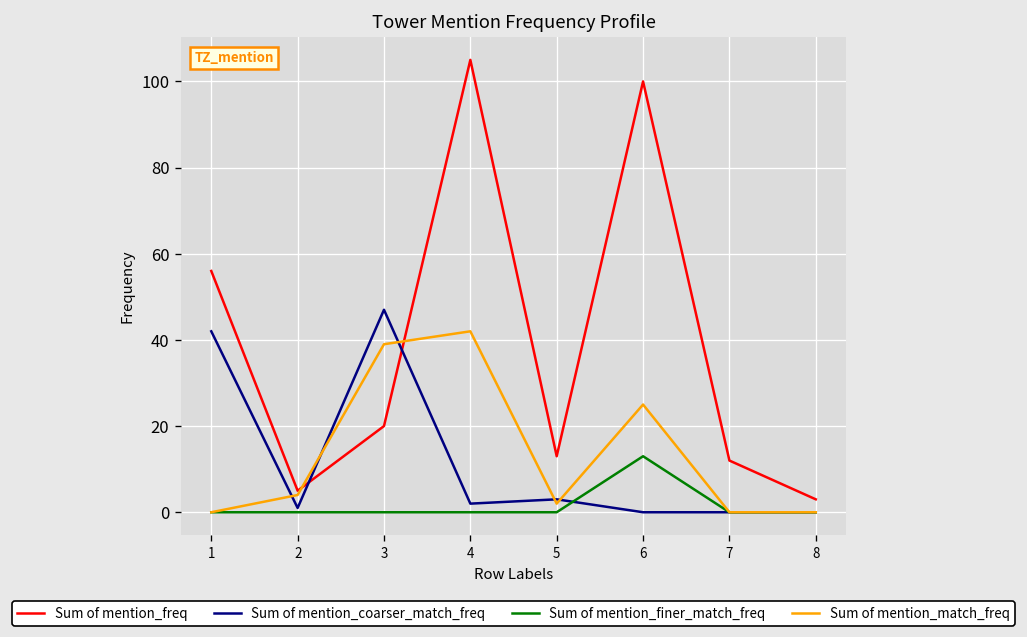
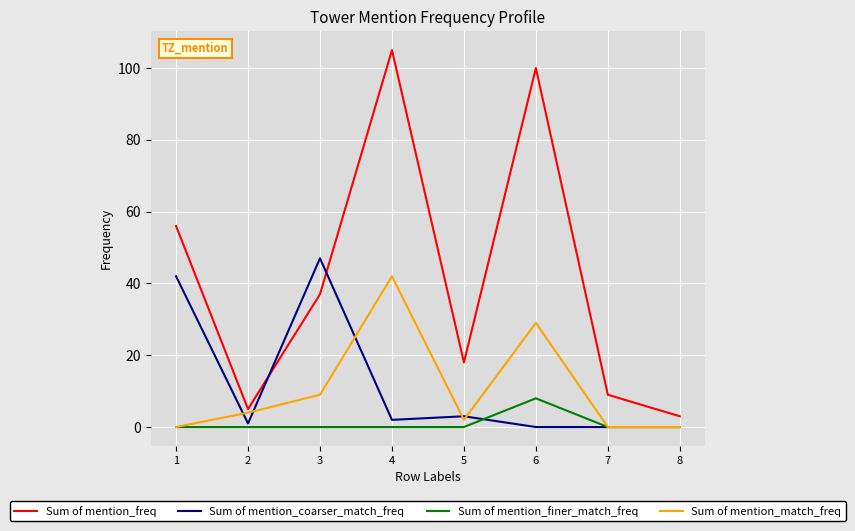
  {
    "Sum of mention_freq": {
      "1": 56,
      "2": 5,
-     "3": 20,
+     "3": 37,
      "4": 105,
-     "5": 13,
+     "5": 18,
      "6": 100,
-     "7": 12,
+     "7": 9,
      "8": 3
    },
    "Sum of mention_coarser_match_freq": {
      "1": 42,
      "2": 1,
      "3": 47,
      "4": 2,
      "5": 3,
      "6": 0
    },
    "Sum of mention_finer_match_freq": {
      "2": 0,
      "3": 0,
      "4": 0,
      "5": 0,
-     "6": 13
+     "6": 8
    },
    "Sum of mention_match_freq": {
      "2": 4,
-     "3": 39,
+     "3": 9,
      "4": 42,
      "5": 2,
-     "6": 25
+     "6": 29
    }
  }
